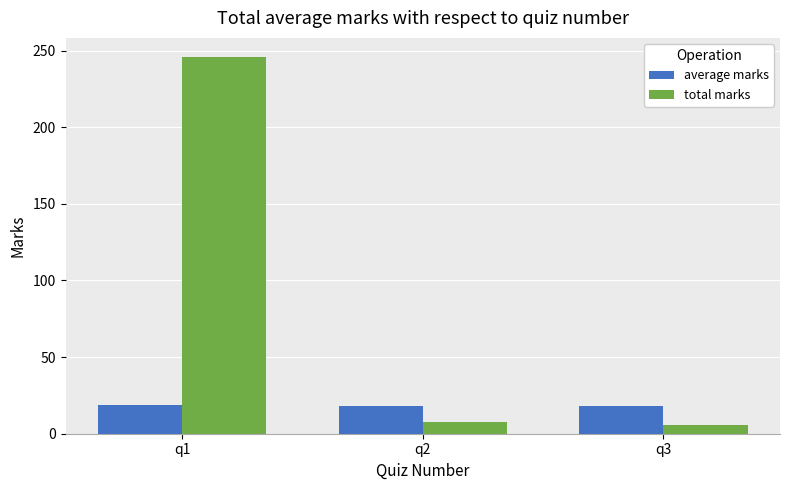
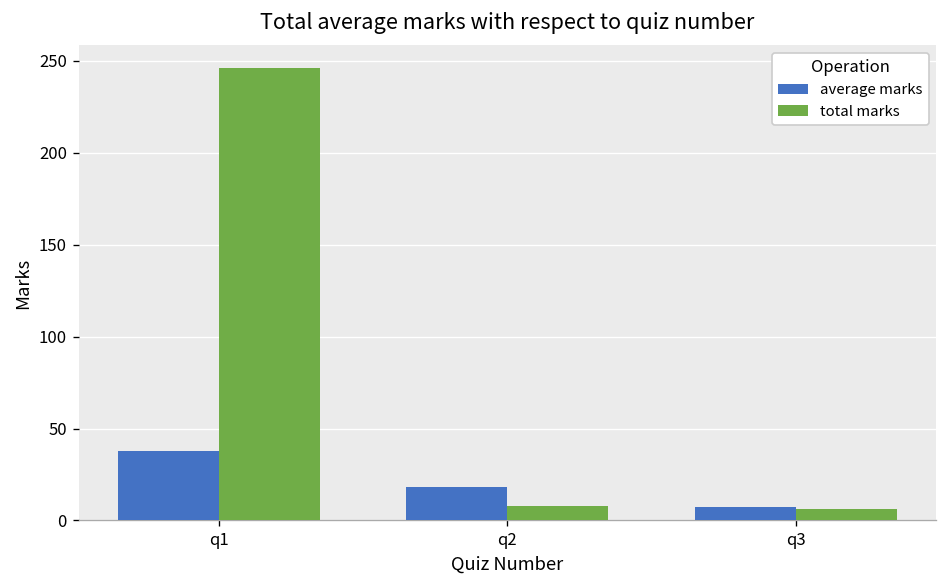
  {
    "average marks": {
-     "q1": 19,
+     "q1": 38,
      "q2": 18,
-     "q3": 18
+     "q3": 8
    },
    "total marks": {
      "q1": 246,
      "q2": 8,
      "q3": 6
    }
  }
